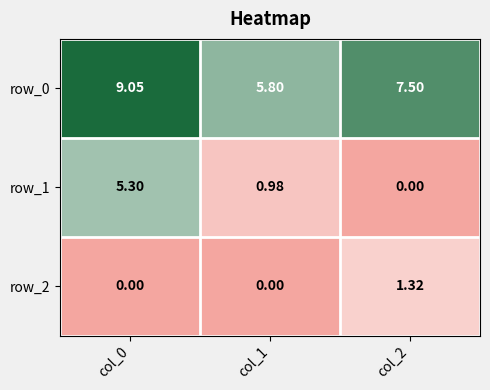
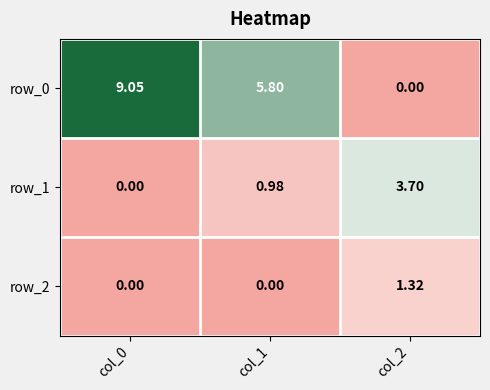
  {
    "row_0": {
      "col_0": 9.05,
      "col_1": 5.80,
-     "col_2": 7.50
+     "col_2": 0.00
    },
    "row_1": {
-     "col_0": 5.30,
+     "col_0": 0.00,
      "col_1": 0.98,
-     "col_2": 0.00
+     "col_2": 3.70
    },
    "row_2": {
      "col_0": 0.00,
      "col_1": 0.00,
      "col_2": 1.32
    }
  }
